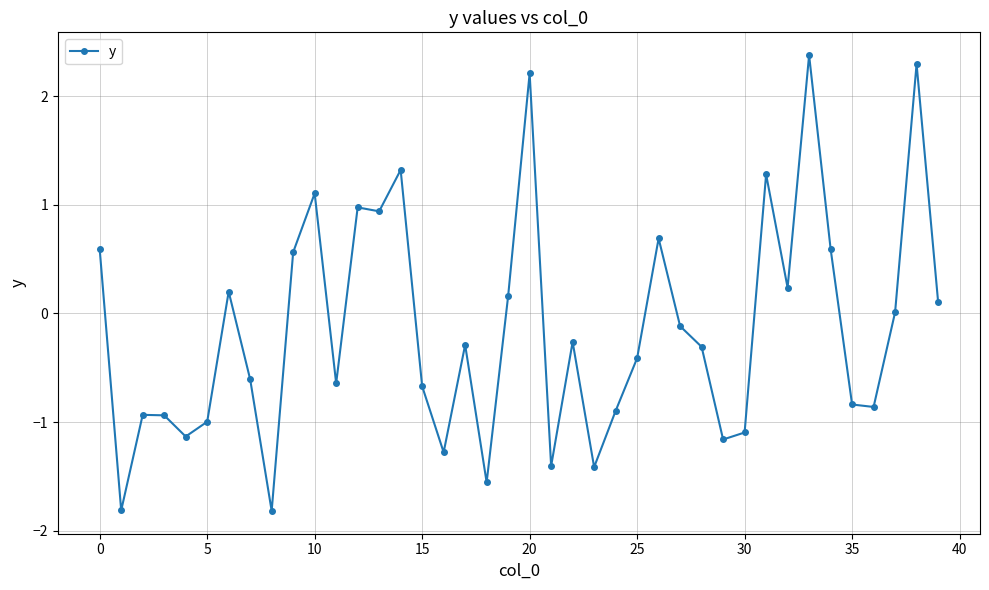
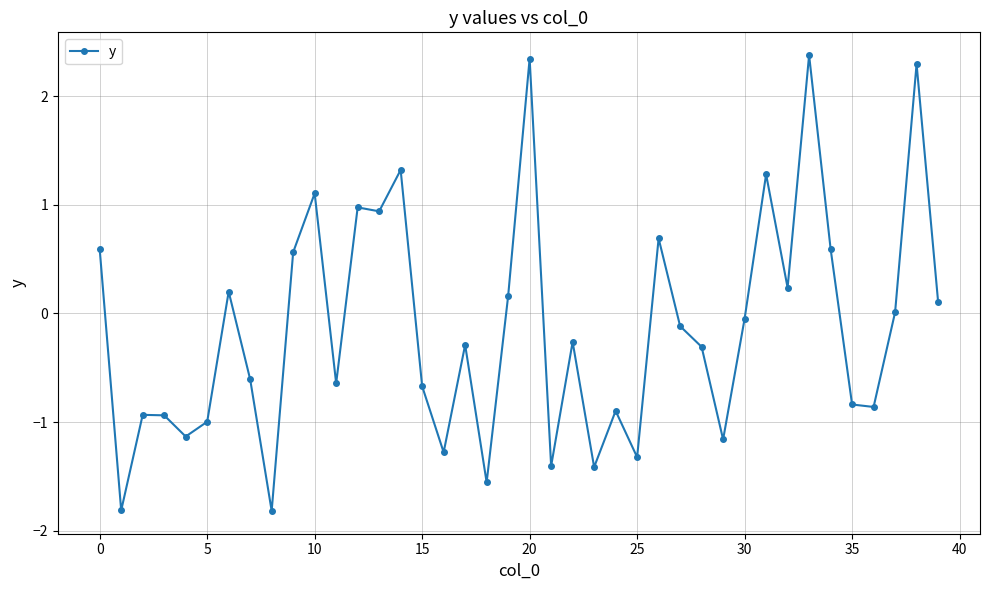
  {
    "0": 0.59,
    "5": -1.00,
    "10": 1.11,
    "15": -0.67,
-   "20": 2.21,
-   "25": -0.41,
-   "30": -1.10,
+   "20": 2.35,
+   "25": -1.32,
+   "30": -0.05,
    "35": -0.84
  }
